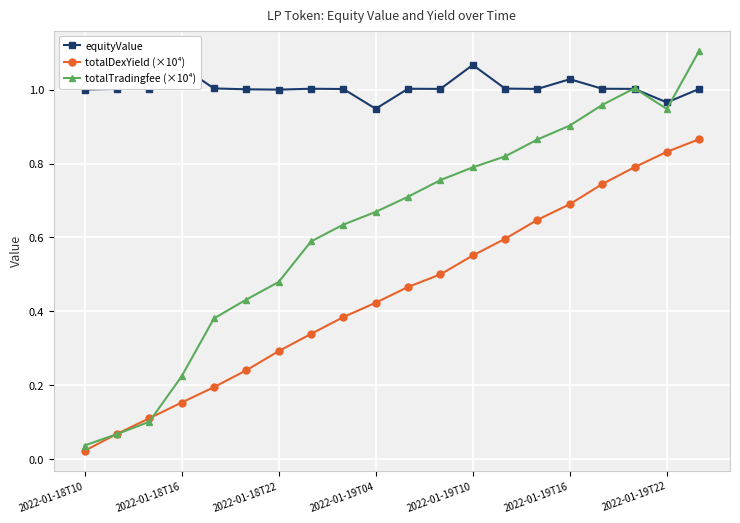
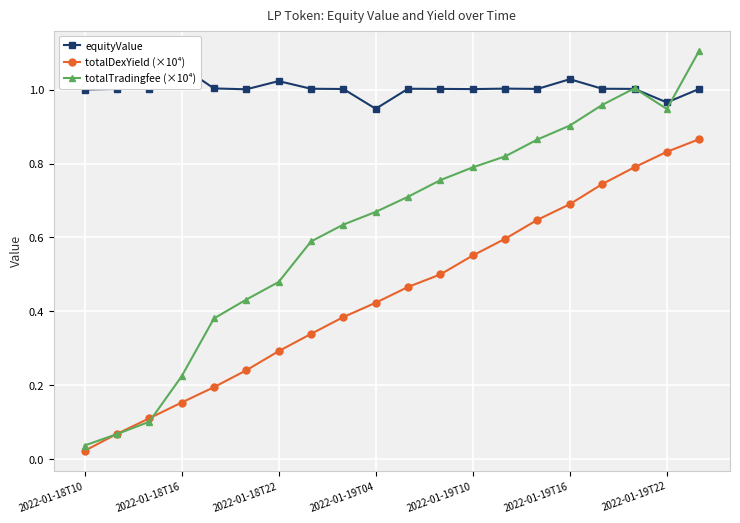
  {
    "equityValue": {
      "2022-01-18T10": 1.00,
-     "2022-01-18T22": 1.00,
+     "2022-01-18T22": 1.02,
      "2022-01-19T04": 0.95,
-     "2022-01-19T10": 1.07,
+     "2022-01-19T10": 1.00,
      "2022-01-19T16": 1.03,
      "2022-01-19T22": 0.97
    },
    "totalDexYield (×10⁴)": {
      "2022-01-18T10": 0.02,
      "2022-01-18T16": 0.15,
      "2022-01-18T22": 0.29,
      "2022-01-19T04": 0.42,
      "2022-01-19T10": 0.55,
      "2022-01-19T16": 0.69,
      "2022-01-19T22": 0.83
    },
    "totalTradingfee (×10⁴)": {
      "2022-01-18T10": 0.04,
      "2022-01-18T16": 0.22,
      "2022-01-18T22": 0.48,
      "2022-01-19T04": 0.67,
      "2022-01-19T10": 0.79,
      "2022-01-19T16": 0.90,
      "2022-01-19T22": 0.95
    }
  }
